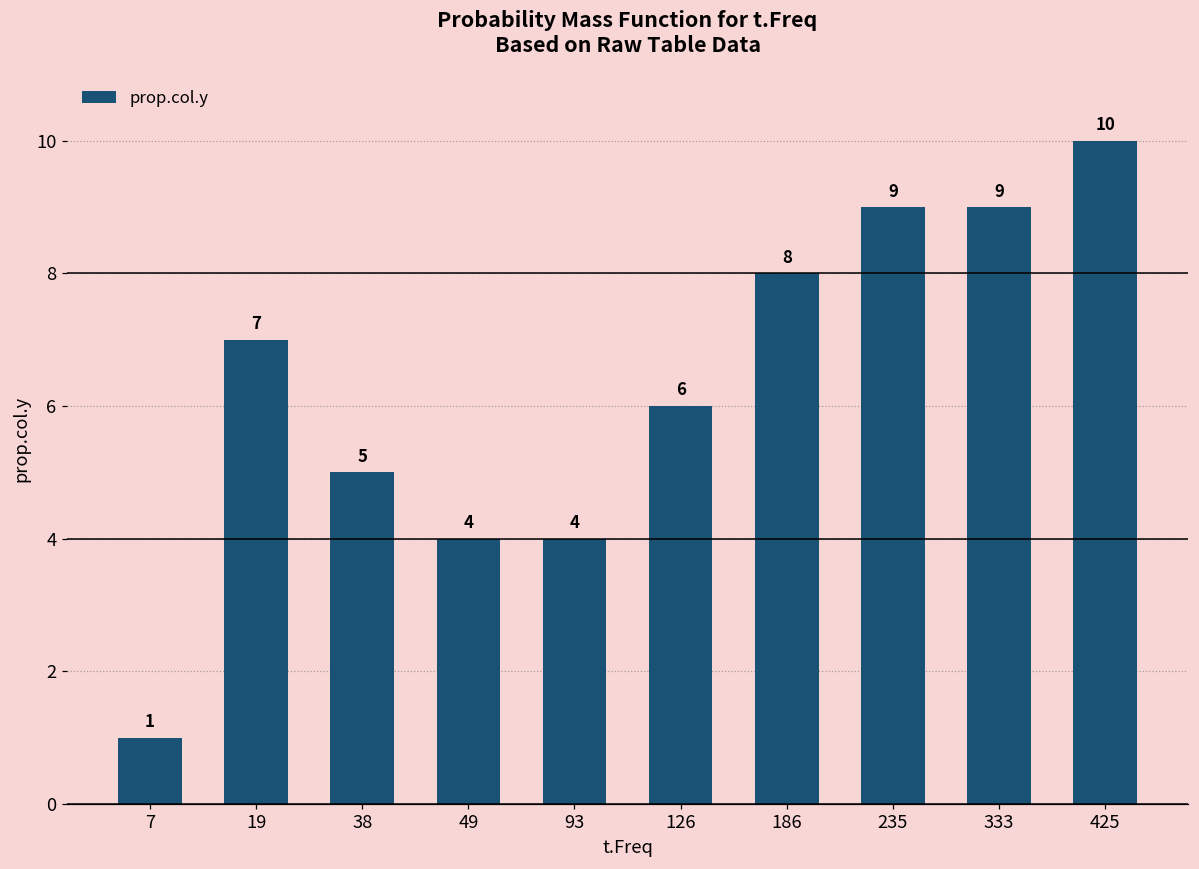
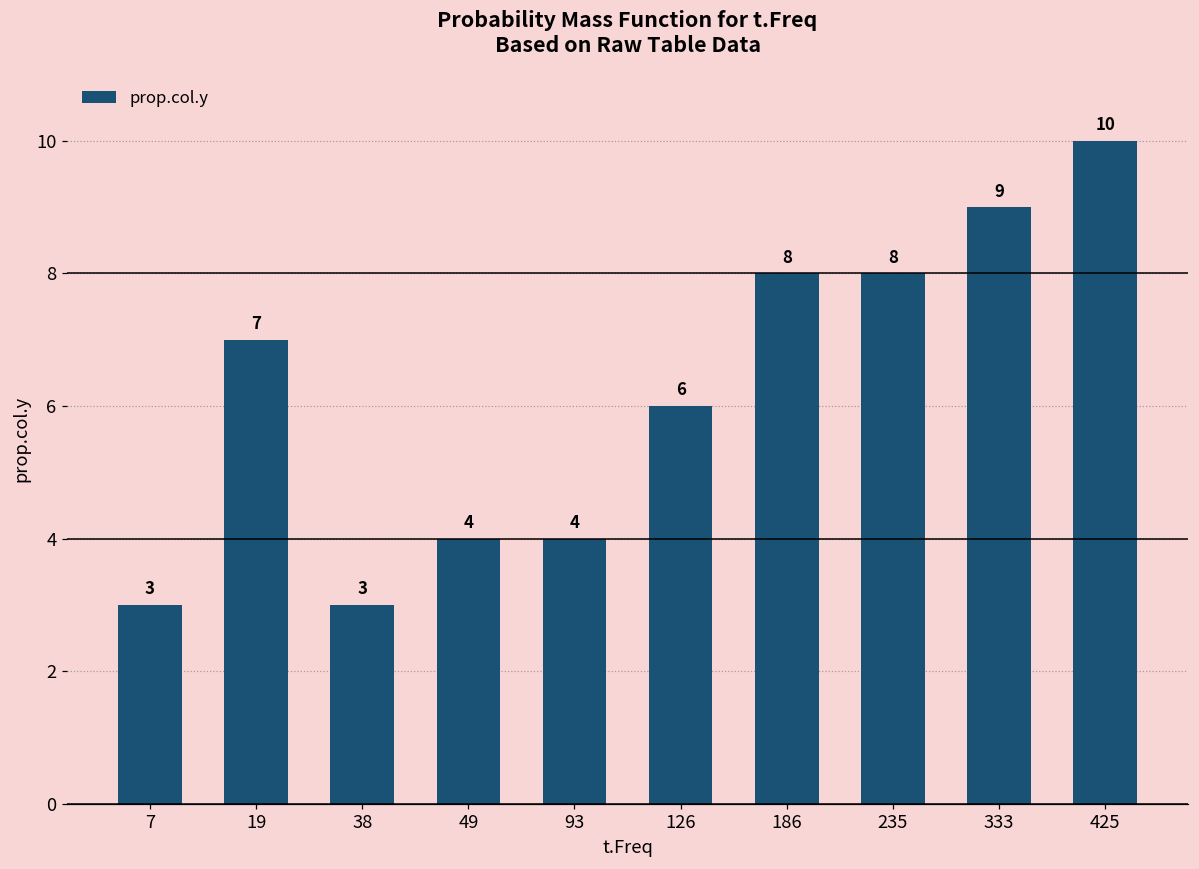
  {
-   "7": 1,
+   "7": 3,
    "19": 7,
-   "38": 5,
+   "38": 3,
    "49": 4,
    "93": 4,
    "126": 6,
    "186": 8,
-   "235": 9,
+   "235": 8,
    "333": 9,
    "425": 10
  }
